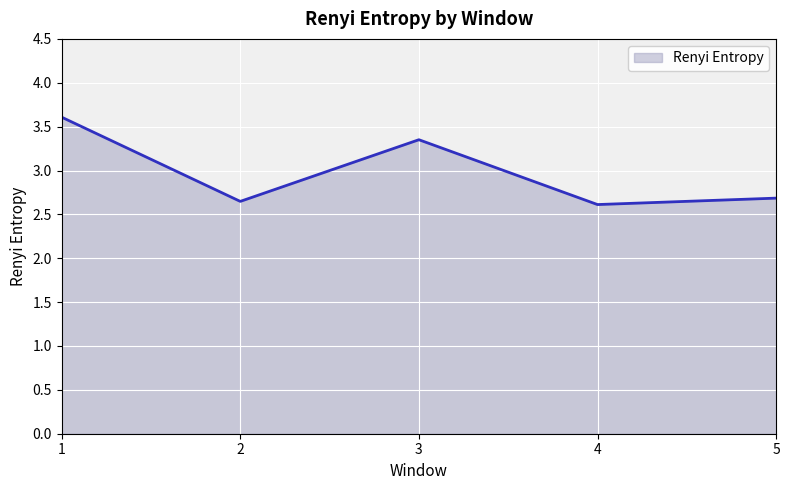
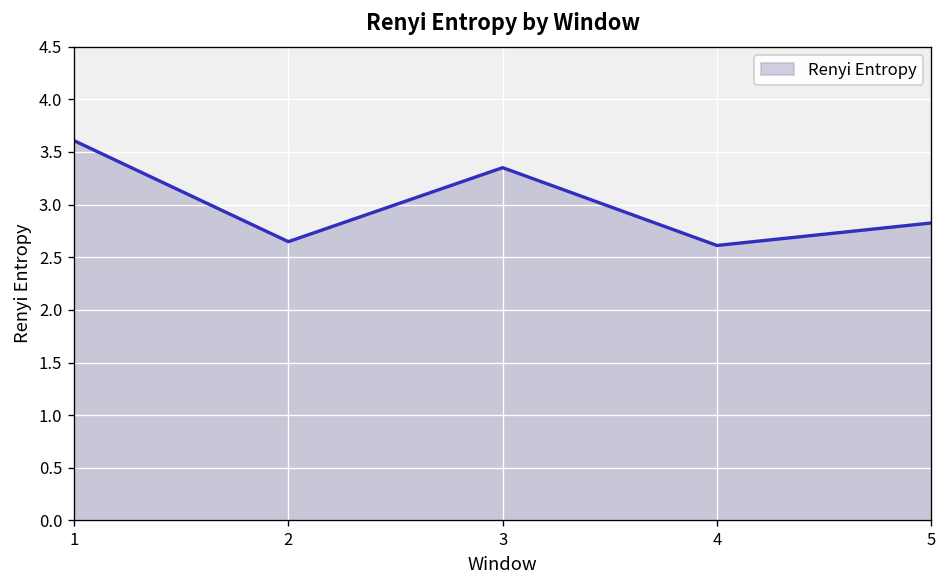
  {
    "1": 3.6,
    "2": 2.6,
    "3": 3.4,
    "4": 2.6,
-   "5": 2.7
+   "5": 2.8
  }
